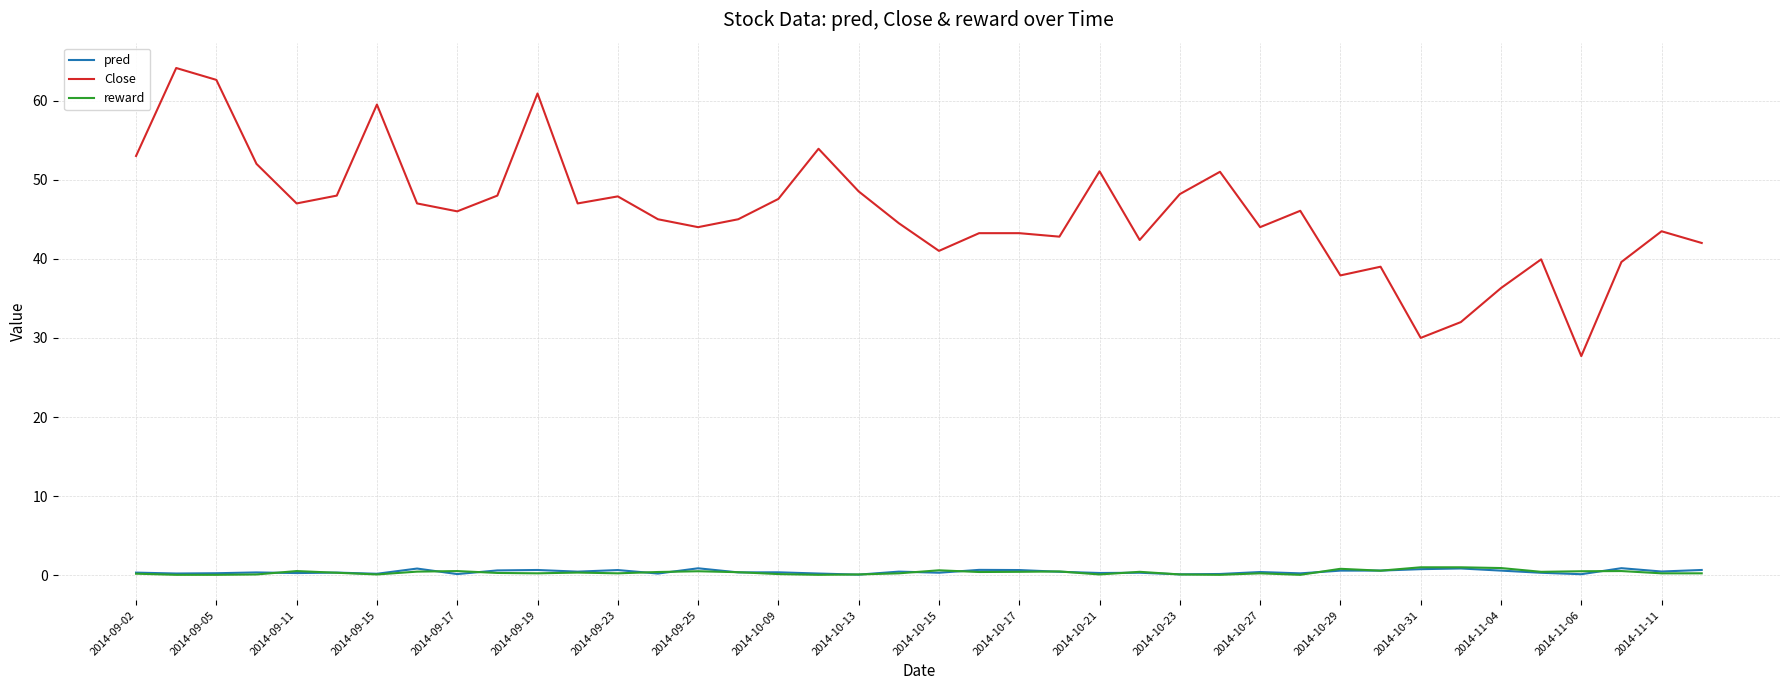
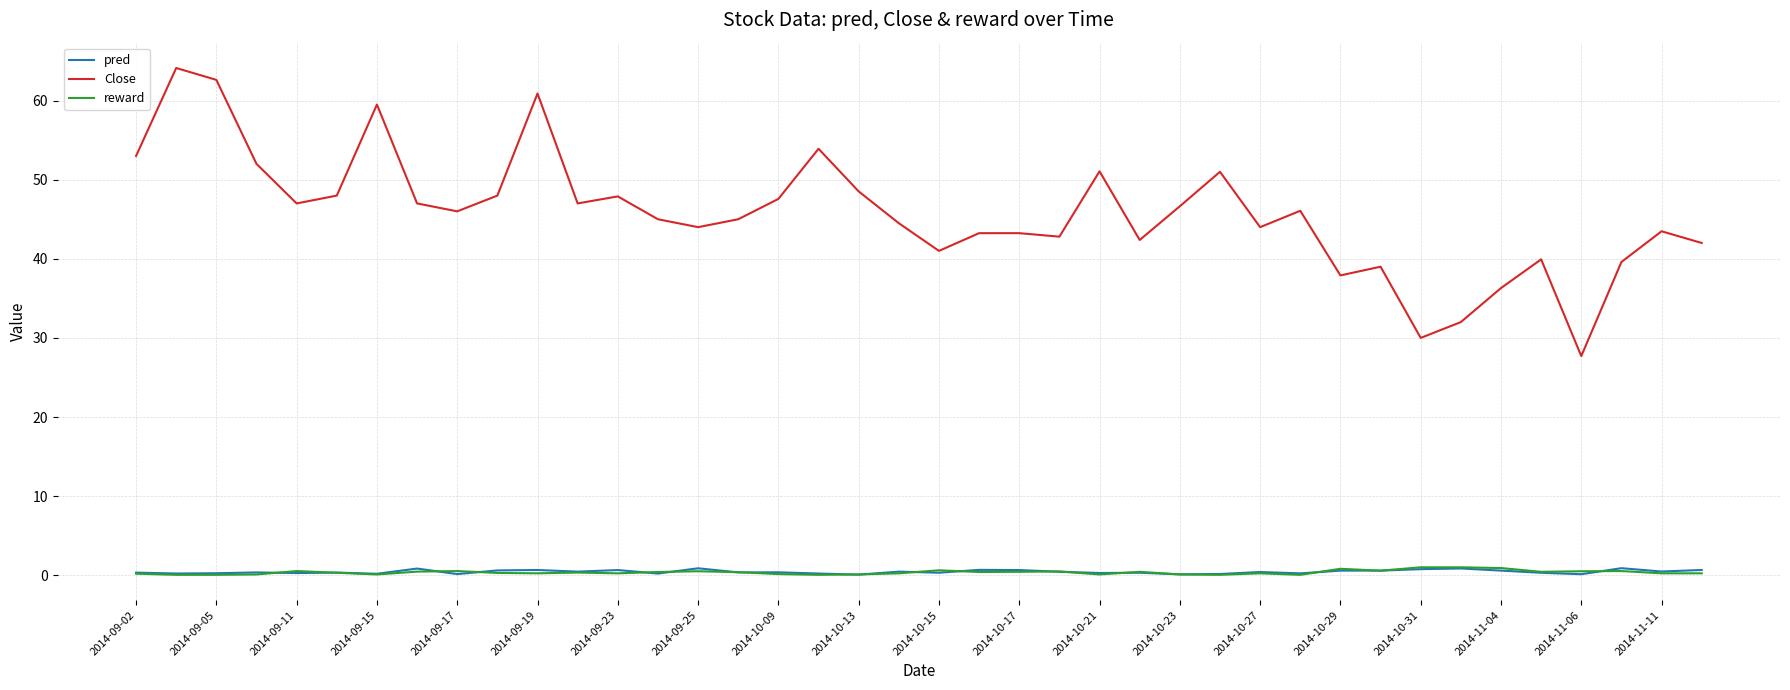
  {
    "pred": {
      "2014-09-17": 0,
      "2014-09-19": 1,
      "2014-09-23": 1,
      "2014-09-25": 1,
      "2014-11-04": 1,
      "2014-11-06": 0
    },
    "Close": {
      "2014-09-02": 53,
      "2014-09-05": 63,
      "2014-09-11": 47,
      "2014-09-15": 60,
      "2014-09-17": 46,
      "2014-09-19": 61,
      "2014-09-23": 48,
      "2014-09-25": 44,
      "2014-10-09": 48,
      "2014-10-13": 49,
      "2014-10-15": 41,
      "2014-10-17": 43,
      "2014-10-21": 51,
-     "2014-10-23": 48,
+     "2014-10-23": 47,
      "2014-10-27": 44,
      "2014-10-29": 38,
      "2014-10-31": 30,
      "2014-11-04": 36,
      "2014-11-06": 28,
      "2014-11-11": 43
    },
    "reward": {
      "2014-09-17": 1,
      "2014-09-19": 0,
      "2014-09-23": 0,
      "2014-09-25": 1,
      "2014-11-04": 1,
      "2014-11-06": 1
    }
  }
